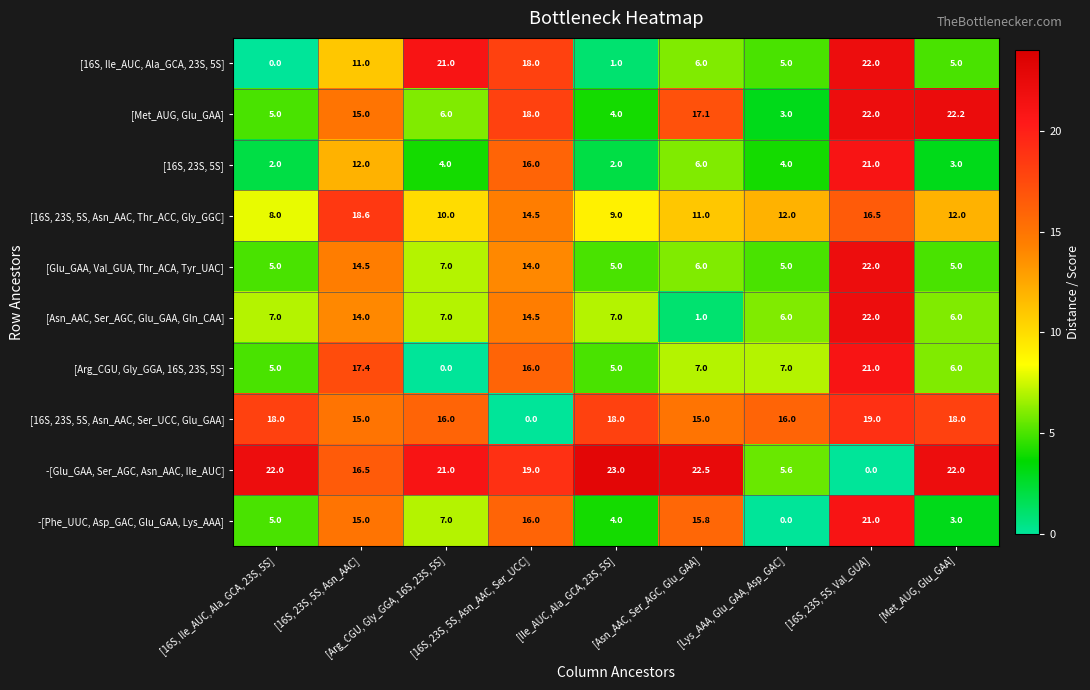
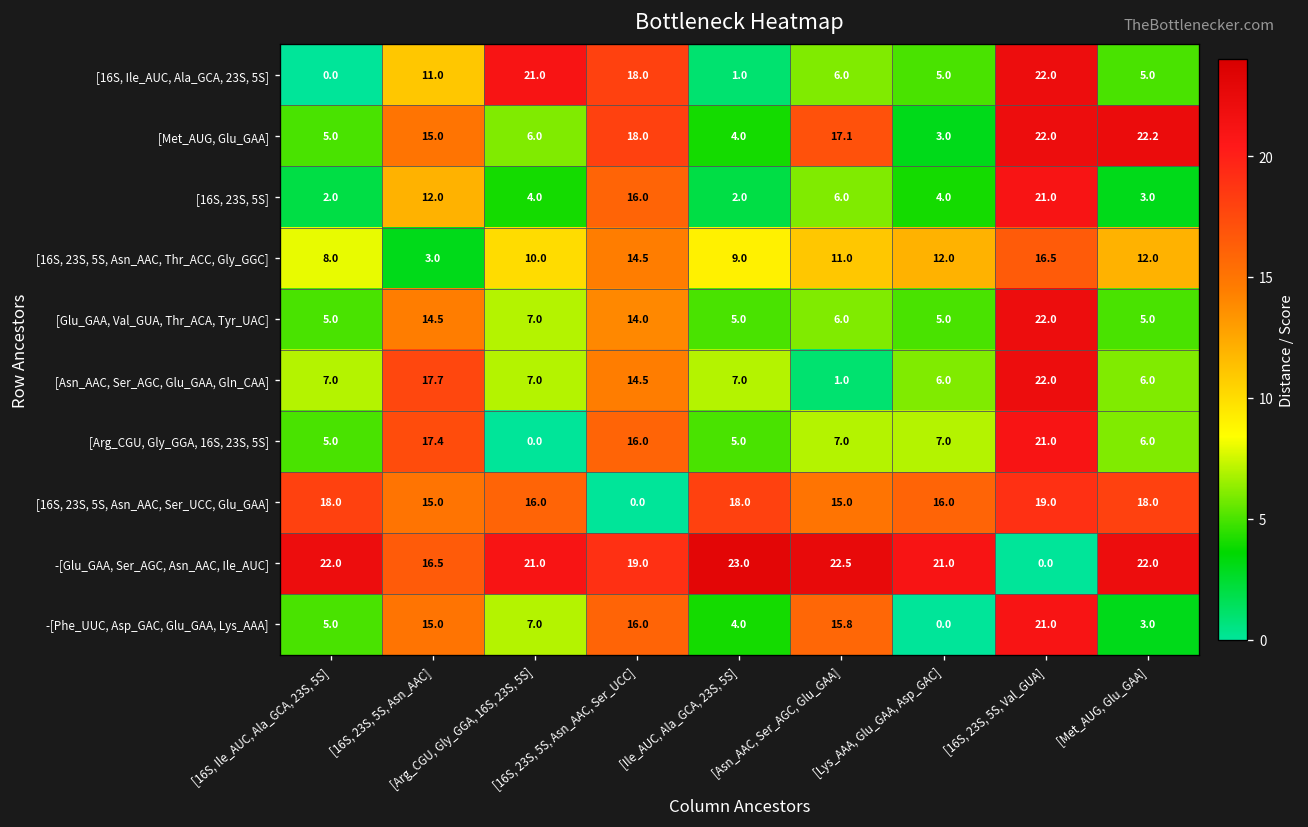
  {
    "[16S, Ile_AUC, Ala_GCA, 23S, 5S]": {
      "[16S, Ile_AUC, Ala_GCA, 23S, 5S]": 0.0,
      "[16S, 23S, 5S, Asn_AAC]": 11.0,
      "[Arg_CGU, Gly_GGA, 16S, 23S, 5S]": 21.0,
      "[16S, 23S, 5S, Asn_AAC, Ser_UCC]": 18.0,
      "[Ile_AUC, Ala_GCA, 23S, 5S]": 1.0,
      "[Asn_AAC, Ser_AGC, Glu_GAA]": 6.0,
      "[Lys_AAA, Glu_GAA, Asp_GAC]": 5.0,
      "[16S, 23S, 5S, Val_GUA]": 22.0,
      "[Met_AUG, Glu_GAA]": 5.0
    },
    "[Met_AUG, Glu_GAA]": {
      "[16S, Ile_AUC, Ala_GCA, 23S, 5S]": 5.0,
      "[16S, 23S, 5S, Asn_AAC]": 15.0,
      "[Arg_CGU, Gly_GGA, 16S, 23S, 5S]": 6.0,
      "[16S, 23S, 5S, Asn_AAC, Ser_UCC]": 18.0,
      "[Ile_AUC, Ala_GCA, 23S, 5S]": 4.0,
      "[Asn_AAC, Ser_AGC, Glu_GAA]": 17.1,
      "[Lys_AAA, Glu_GAA, Asp_GAC]": 3.0,
      "[16S, 23S, 5S, Val_GUA]": 22.0,
      "[Met_AUG, Glu_GAA]": 22.2
    },
    "[16S, 23S, 5S]": {
      "[16S, Ile_AUC, Ala_GCA, 23S, 5S]": 2.0,
      "[16S, 23S, 5S, Asn_AAC]": 12.0,
      "[Arg_CGU, Gly_GGA, 16S, 23S, 5S]": 4.0,
      "[16S, 23S, 5S, Asn_AAC, Ser_UCC]": 16.0,
      "[Ile_AUC, Ala_GCA, 23S, 5S]": 2.0,
      "[Asn_AAC, Ser_AGC, Glu_GAA]": 6.0,
      "[Lys_AAA, Glu_GAA, Asp_GAC]": 4.0,
      "[16S, 23S, 5S, Val_GUA]": 21.0,
      "[Met_AUG, Glu_GAA]": 3.0
    },
    "[16S, 23S, 5S, Asn_AAC, Thr_ACC, Gly_GGC]": {
      "[16S, Ile_AUC, Ala_GCA, 23S, 5S]": 8.0,
-     "[16S, 23S, 5S, Asn_AAC]": 18.6,
+     "[16S, 23S, 5S, Asn_AAC]": 3.0,
      "[Arg_CGU, Gly_GGA, 16S, 23S, 5S]": 10.0,
      "[16S, 23S, 5S, Asn_AAC, Ser_UCC]": 14.5,
      "[Ile_AUC, Ala_GCA, 23S, 5S]": 9.0,
      "[Asn_AAC, Ser_AGC, Glu_GAA]": 11.0,
      "[Lys_AAA, Glu_GAA, Asp_GAC]": 12.0,
      "[16S, 23S, 5S, Val_GUA]": 16.5,
      "[Met_AUG, Glu_GAA]": 12.0
    },
    "[Glu_GAA, Val_GUA, Thr_ACA, Tyr_UAC]": {
      "[16S, Ile_AUC, Ala_GCA, 23S, 5S]": 5.0,
      "[16S, 23S, 5S, Asn_AAC]": 14.5,
      "[Arg_CGU, Gly_GGA, 16S, 23S, 5S]": 7.0,
      "[16S, 23S, 5S, Asn_AAC, Ser_UCC]": 14.0,
      "[Ile_AUC, Ala_GCA, 23S, 5S]": 5.0,
      "[Asn_AAC, Ser_AGC, Glu_GAA]": 6.0,
      "[Lys_AAA, Glu_GAA, Asp_GAC]": 5.0,
      "[16S, 23S, 5S, Val_GUA]": 22.0,
      "[Met_AUG, Glu_GAA]": 5.0
    },
    "[Asn_AAC, Ser_AGC, Glu_GAA, Gln_CAA]": {
      "[16S, Ile_AUC, Ala_GCA, 23S, 5S]": 7.0,
-     "[16S, 23S, 5S, Asn_AAC]": 14.0,
+     "[16S, 23S, 5S, Asn_AAC]": 17.7,
      "[Arg_CGU, Gly_GGA, 16S, 23S, 5S]": 7.0,
      "[16S, 23S, 5S, Asn_AAC, Ser_UCC]": 14.5,
      "[Ile_AUC, Ala_GCA, 23S, 5S]": 7.0,
      "[Asn_AAC, Ser_AGC, Glu_GAA]": 1.0,
      "[Lys_AAA, Glu_GAA, Asp_GAC]": 6.0,
      "[16S, 23S, 5S, Val_GUA]": 22.0,
      "[Met_AUG, Glu_GAA]": 6.0
    },
    "[Arg_CGU, Gly_GGA, 16S, 23S, 5S]": {
      "[16S, Ile_AUC, Ala_GCA, 23S, 5S]": 5.0,
      "[16S, 23S, 5S, Asn_AAC]": 17.4,
      "[Arg_CGU, Gly_GGA, 16S, 23S, 5S]": 0.0,
      "[16S, 23S, 5S, Asn_AAC, Ser_UCC]": 16.0,
      "[Ile_AUC, Ala_GCA, 23S, 5S]": 5.0,
      "[Asn_AAC, Ser_AGC, Glu_GAA]": 7.0,
      "[Lys_AAA, Glu_GAA, Asp_GAC]": 7.0,
      "[16S, 23S, 5S, Val_GUA]": 21.0,
      "[Met_AUG, Glu_GAA]": 6.0
    },
    "[16S, 23S, 5S, Asn_AAC, Ser_UCC, Glu_GAA]": {
      "[16S, Ile_AUC, Ala_GCA, 23S, 5S]": 18.0,
      "[16S, 23S, 5S, Asn_AAC]": 15.0,
      "[Arg_CGU, Gly_GGA, 16S, 23S, 5S]": 16.0,
      "[16S, 23S, 5S, Asn_AAC, Ser_UCC]": 0.0,
      "[Ile_AUC, Ala_GCA, 23S, 5S]": 18.0,
      "[Asn_AAC, Ser_AGC, Glu_GAA]": 15.0,
      "[Lys_AAA, Glu_GAA, Asp_GAC]": 16.0,
      "[16S, 23S, 5S, Val_GUA]": 19.0,
      "[Met_AUG, Glu_GAA]": 18.0
    },
    "-[Glu_GAA, Ser_AGC, Asn_AAC, Ile_AUC]": {
      "[16S, Ile_AUC, Ala_GCA, 23S, 5S]": 22.0,
      "[16S, 23S, 5S, Asn_AAC]": 16.5,
      "[Arg_CGU, Gly_GGA, 16S, 23S, 5S]": 21.0,
      "[16S, 23S, 5S, Asn_AAC, Ser_UCC]": 19.0,
      "[Ile_AUC, Ala_GCA, 23S, 5S]": 23.0,
      "[Asn_AAC, Ser_AGC, Glu_GAA]": 22.5,
-     "[Lys_AAA, Glu_GAA, Asp_GAC]": 5.6,
+     "[Lys_AAA, Glu_GAA, Asp_GAC]": 21.0,
      "[16S, 23S, 5S, Val_GUA]": 0.0,
      "[Met_AUG, Glu_GAA]": 22.0
    },
    "-[Phe_UUC, Asp_GAC, Glu_GAA, Lys_AAA]": {
      "[16S, Ile_AUC, Ala_GCA, 23S, 5S]": 5.0,
      "[16S, 23S, 5S, Asn_AAC]": 15.0,
      "[Arg_CGU, Gly_GGA, 16S, 23S, 5S]": 7.0,
      "[16S, 23S, 5S, Asn_AAC, Ser_UCC]": 16.0,
      "[Ile_AUC, Ala_GCA, 23S, 5S]": 4.0,
      "[Asn_AAC, Ser_AGC, Glu_GAA]": 15.8,
      "[Lys_AAA, Glu_GAA, Asp_GAC]": 0.0,
      "[16S, 23S, 5S, Val_GUA]": 21.0,
      "[Met_AUG, Glu_GAA]": 3.0
    }
  }
